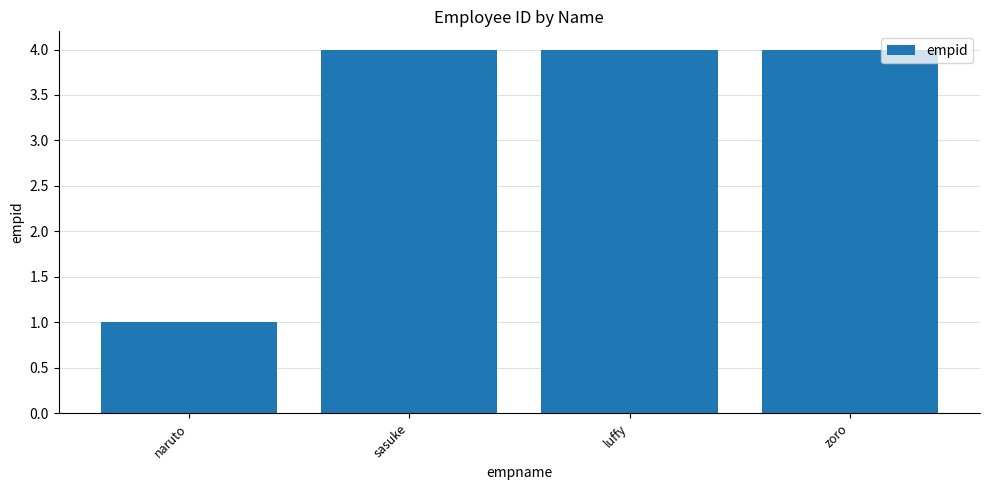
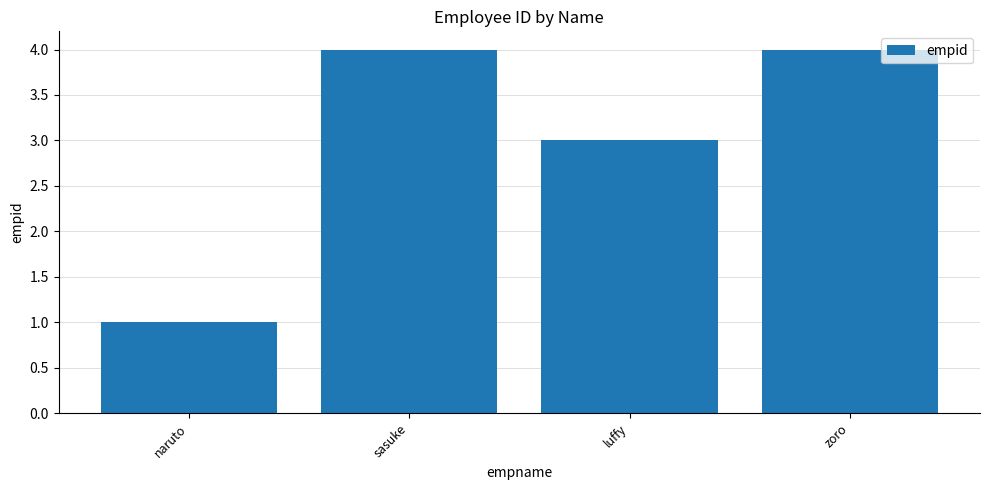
  {
    "naruto": 1,
    "sasuke": 4,
-   "luffy": 4,
+   "luffy": 3,
    "zoro": 4
  }
